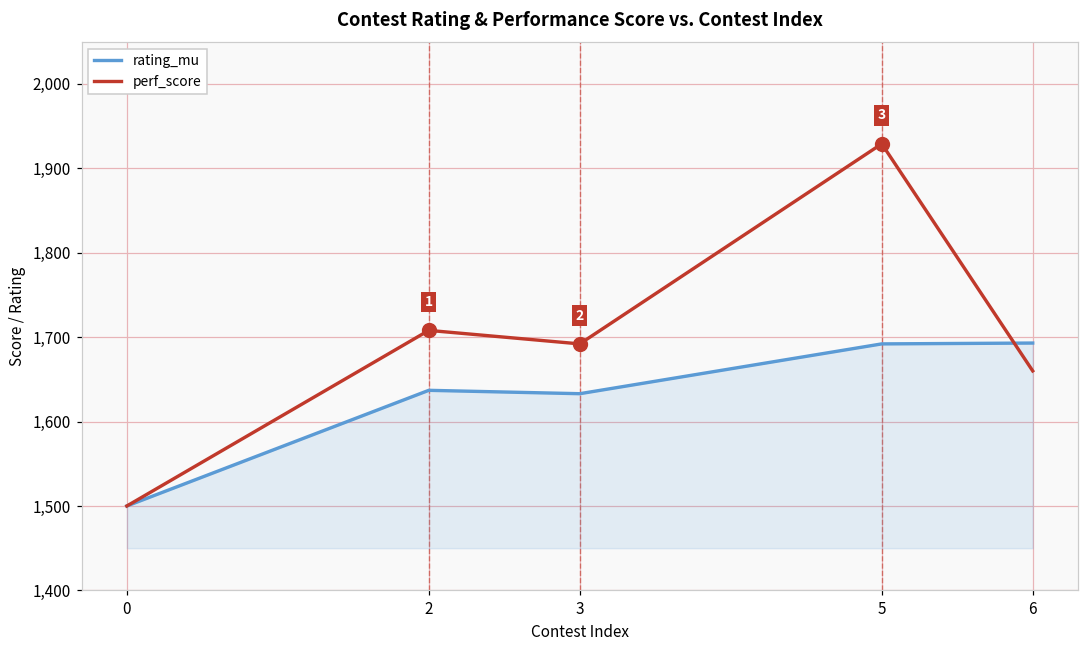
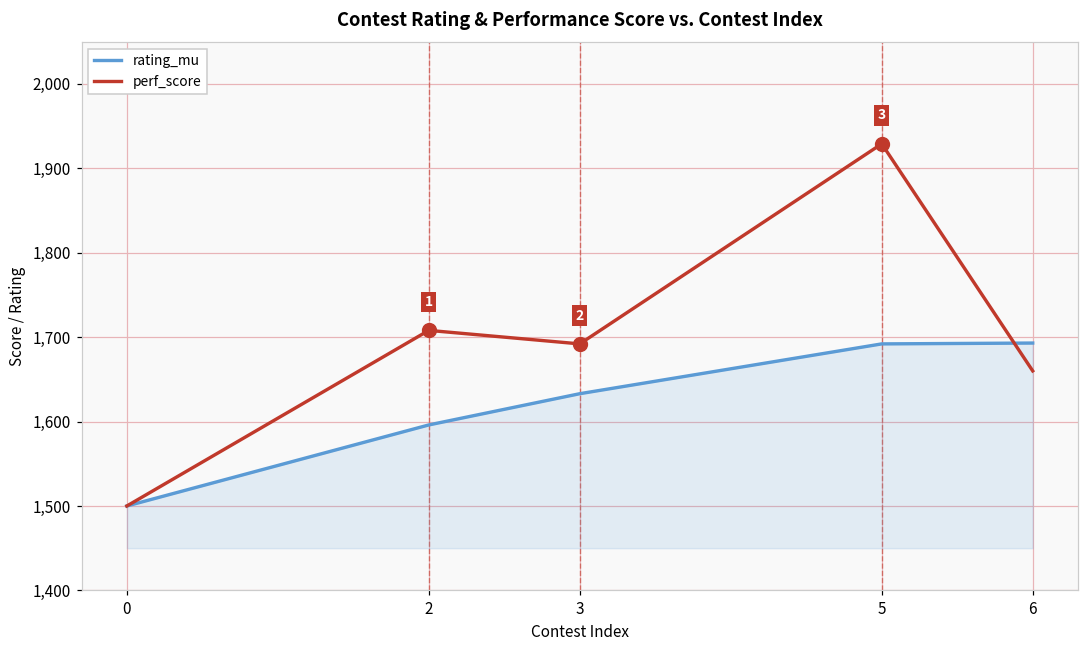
  {
    "rating_mu": {
-     "2": "1,640",
+     "2": "1,600",
      "3": "1,630",
      "5": "1,690",
      "6": "1,690"
    }
  }
